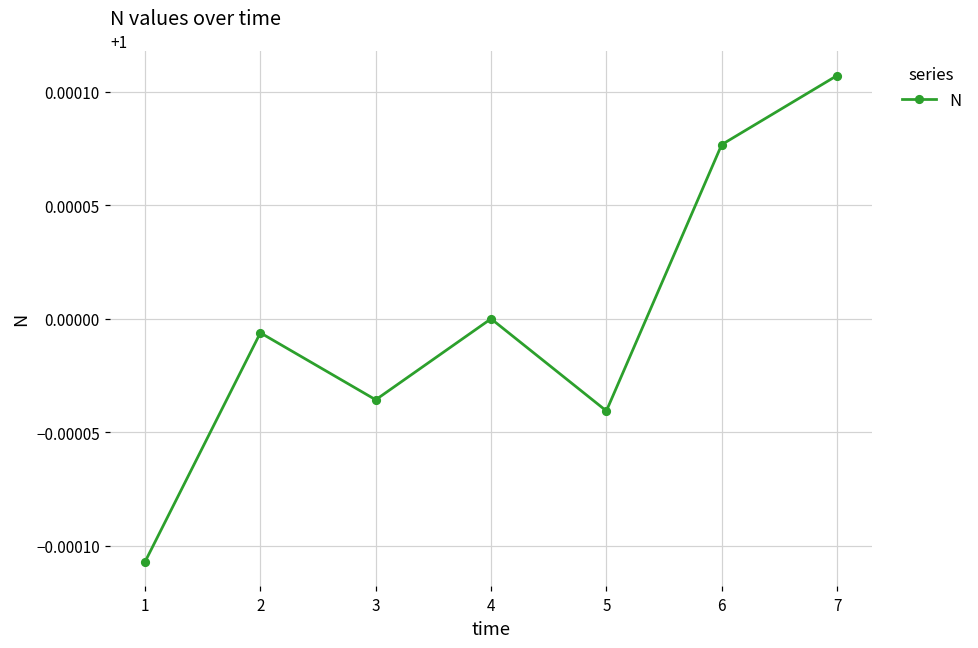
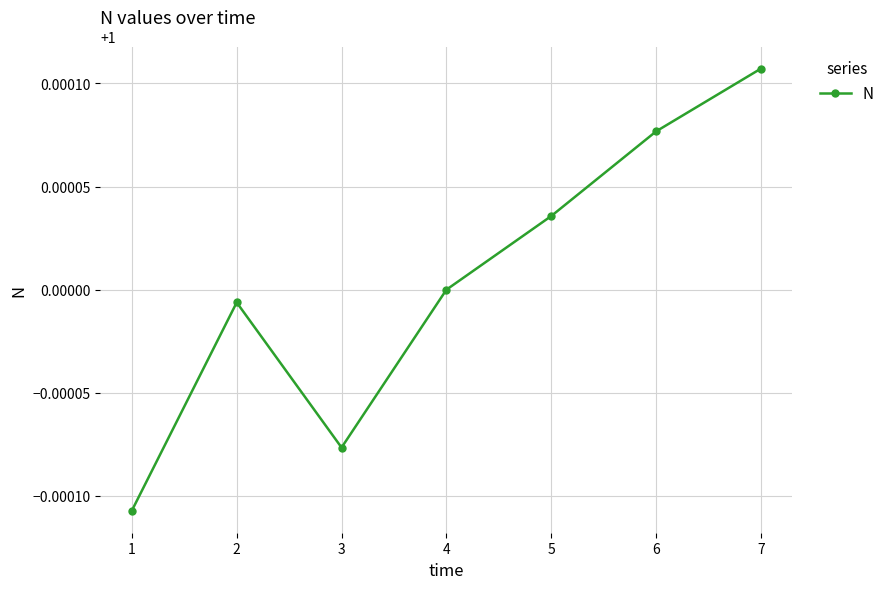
  {
    "1": 0.999893,
    "2": 0.999994,
-   "3": 0.999964,
+   "3": 0.999923,
    "4": 1.000000,
-   "5": 0.999959,
+   "5": 1.000036,
    "6": 1.000077,
    "7": 1.000107
  }
